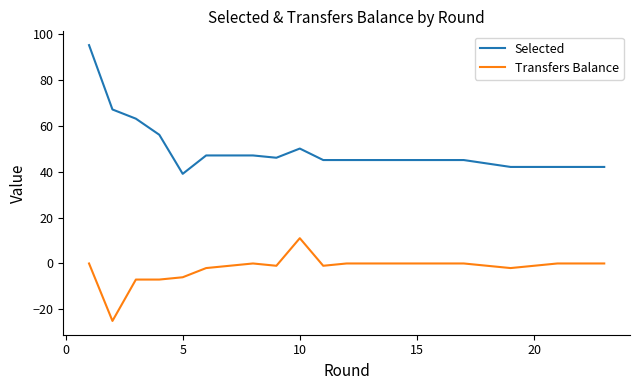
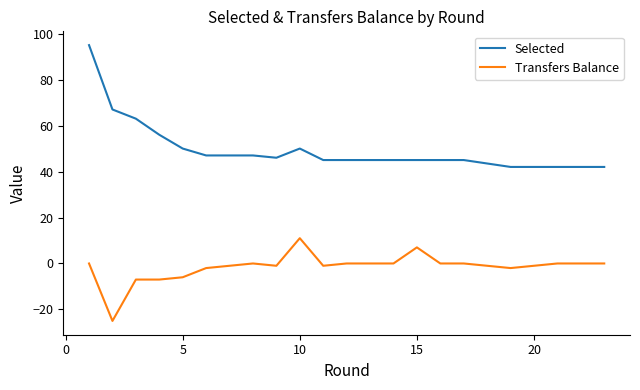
  {
    "Selected": {
-     "5": 39,
+     "5": 50,
      "10": 50,
      "15": 45
    },
    "Transfers Balance": {
      "5": -6,
      "10": 11,
-     "15": 0
+     "15": 7
    }
  }
